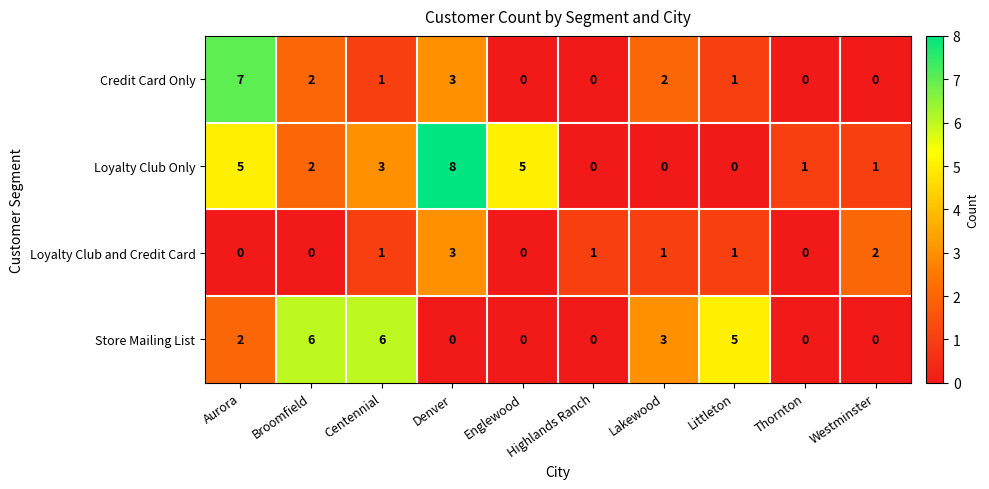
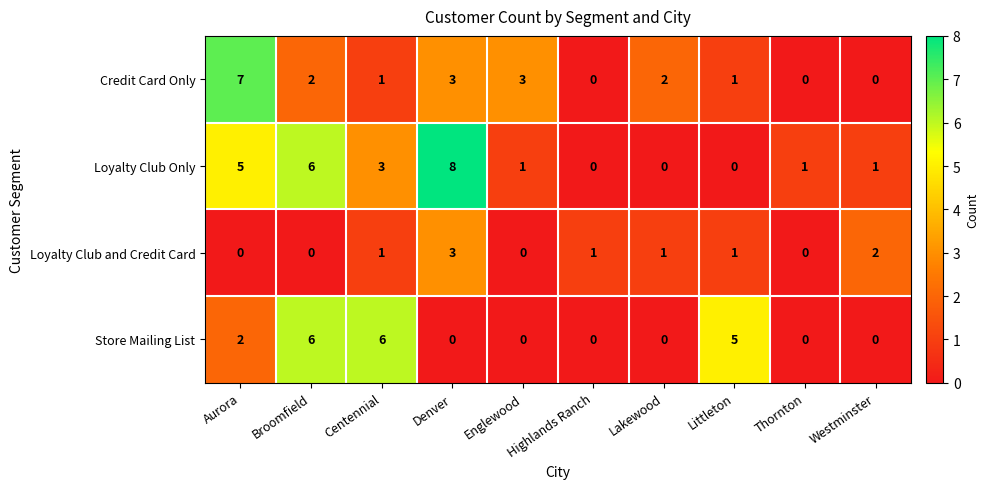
  {
    "Credit Card Only": {
      "Aurora": 7,
      "Broomfield": 2,
      "Centennial": 1,
      "Denver": 3,
-     "Englewood": 0,
+     "Englewood": 3,
      "Highlands Ranch": 0,
      "Lakewood": 2,
      "Littleton": 1,
      "Thornton": 0,
      "Westminster": 0
    },
    "Loyalty Club Only": {
      "Aurora": 5,
-     "Broomfield": 2,
+     "Broomfield": 6,
      "Centennial": 3,
      "Denver": 8,
-     "Englewood": 5,
+     "Englewood": 1,
      "Highlands Ranch": 0,
      "Lakewood": 0,
      "Littleton": 0,
      "Thornton": 1,
      "Westminster": 1
    },
    "Loyalty Club and Credit Card": {
      "Aurora": 0,
      "Broomfield": 0,
      "Centennial": 1,
      "Denver": 3,
      "Englewood": 0,
      "Highlands Ranch": 1,
      "Lakewood": 1,
      "Littleton": 1,
      "Thornton": 0,
      "Westminster": 2
    },
    "Store Mailing List": {
      "Aurora": 2,
      "Broomfield": 6,
      "Centennial": 6,
      "Denver": 0,
      "Englewood": 0,
      "Highlands Ranch": 0,
-     "Lakewood": 3,
+     "Lakewood": 0,
      "Littleton": 5,
      "Thornton": 0,
      "Westminster": 0
    }
  }
